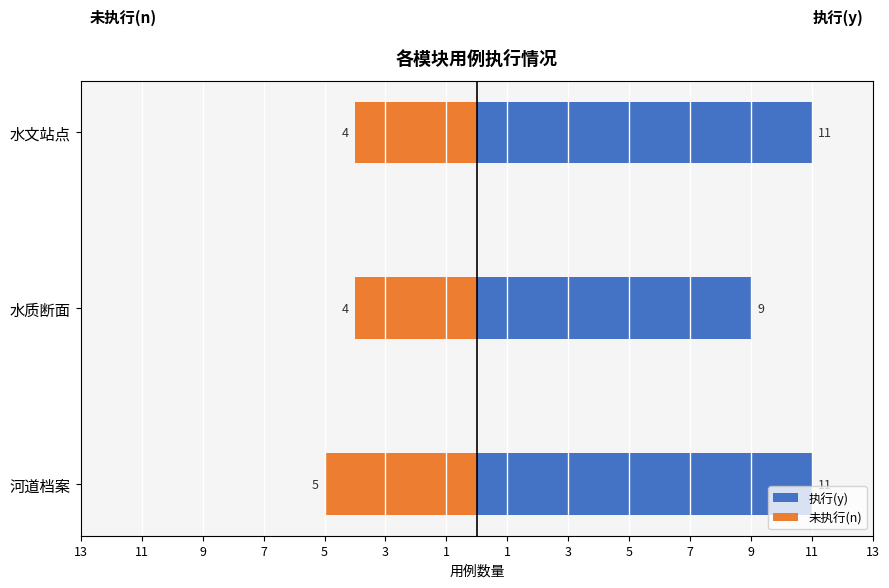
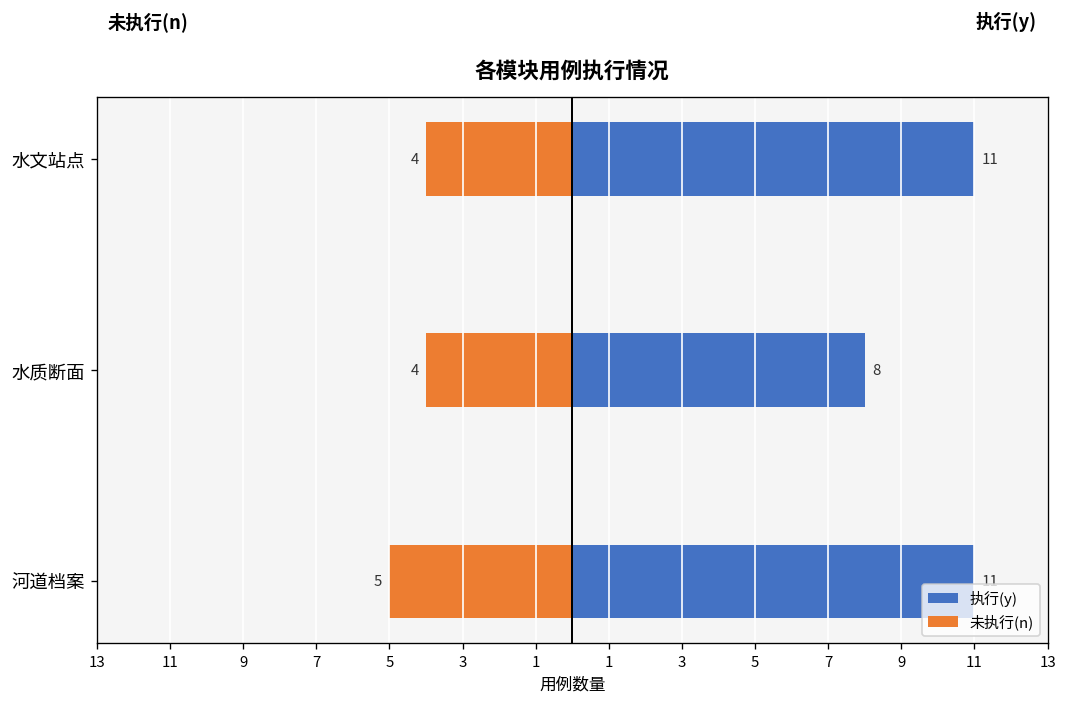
  {
    "执行(y)": {
      "水文站点": 11,
-     "水质断面": 9
+     "水质断面": 8
    }
  }
